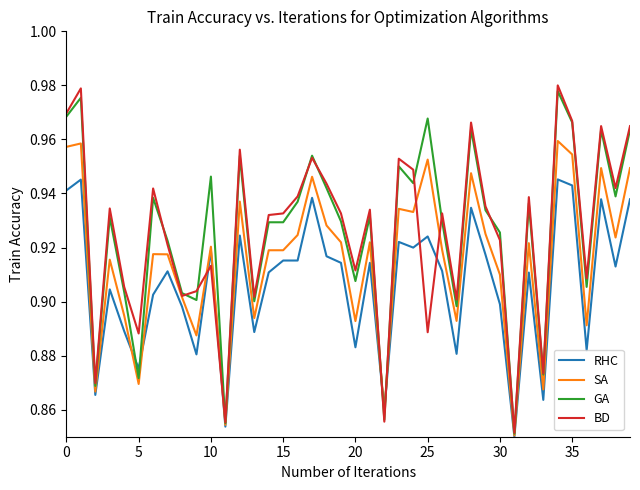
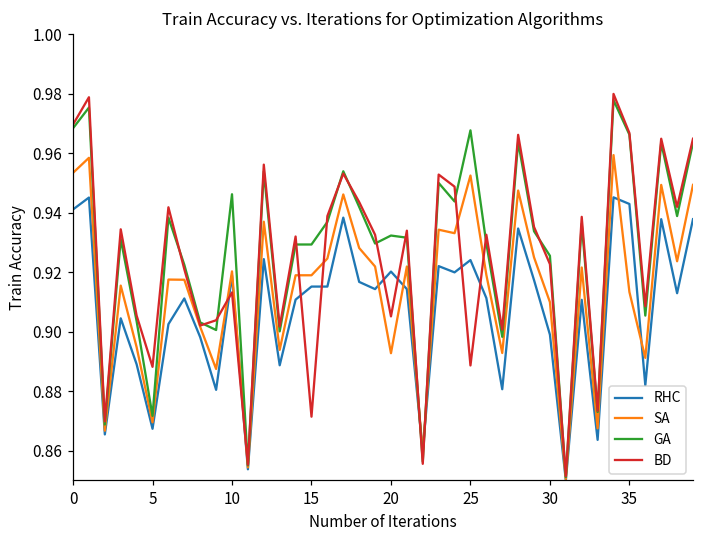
  {
    "RHC": {
      "0": 0.941,
-     "5": 0.875,
+     "5": 0.867,
      "10": 0.919,
      "15": 0.915,
-     "20": 0.883,
+     "20": 0.920,
      "25": 0.924,
      "30": 0.899,
      "35": 0.943
    },
    "SA": {
-     "0": 0.957,
+     "0": 0.953,
      "5": 0.870,
      "10": 0.920,
      "15": 0.919,
      "20": 0.893,
      "25": 0.953,
      "30": 0.910,
-     "35": 0.954
+     "35": 0.913
    },
    "GA": {
      "0": 0.968,
      "5": 0.872,
      "10": 0.946,
      "15": 0.929,
-     "20": 0.908,
+     "20": 0.932,
      "25": 0.968,
      "30": 0.926
    },
    "BD": {
      "0": 0.970,
      "5": 0.888,
      "10": 0.913,
-     "15": 0.933,
-     "20": 0.912,
+     "15": 0.871,
+     "20": 0.905,
      "25": 0.889,
      "30": 0.923
    }
  }
